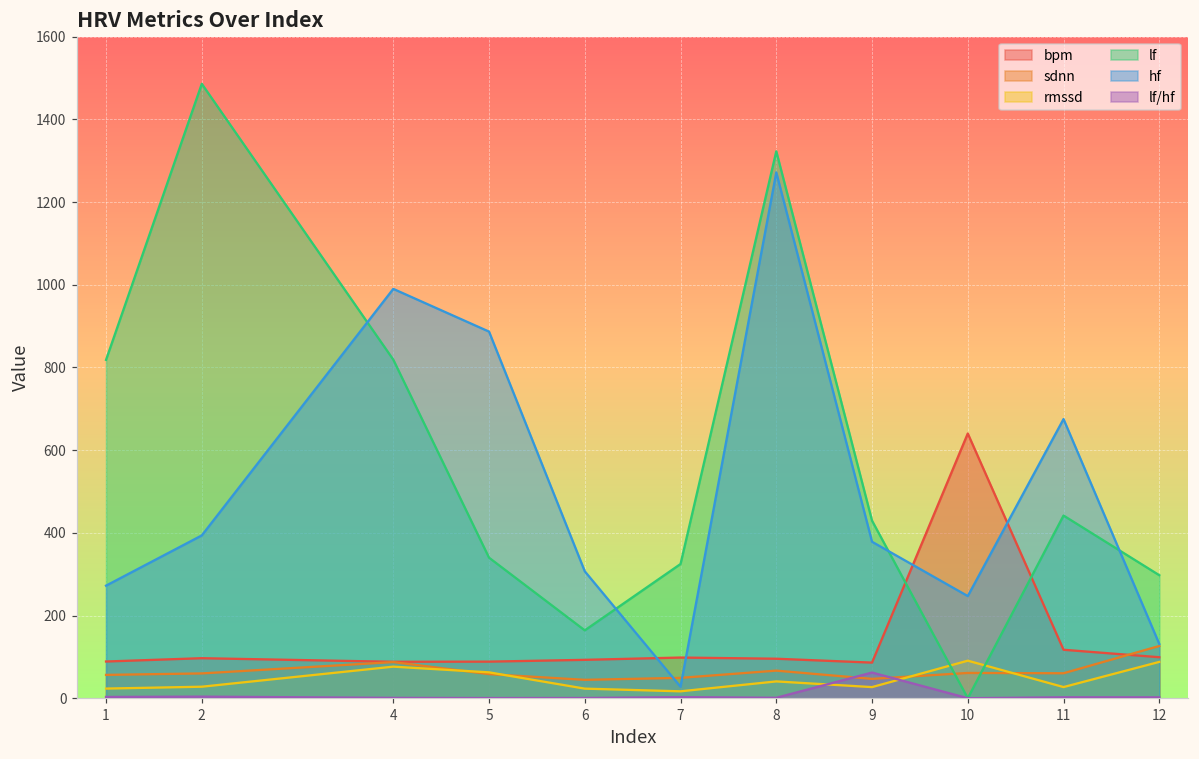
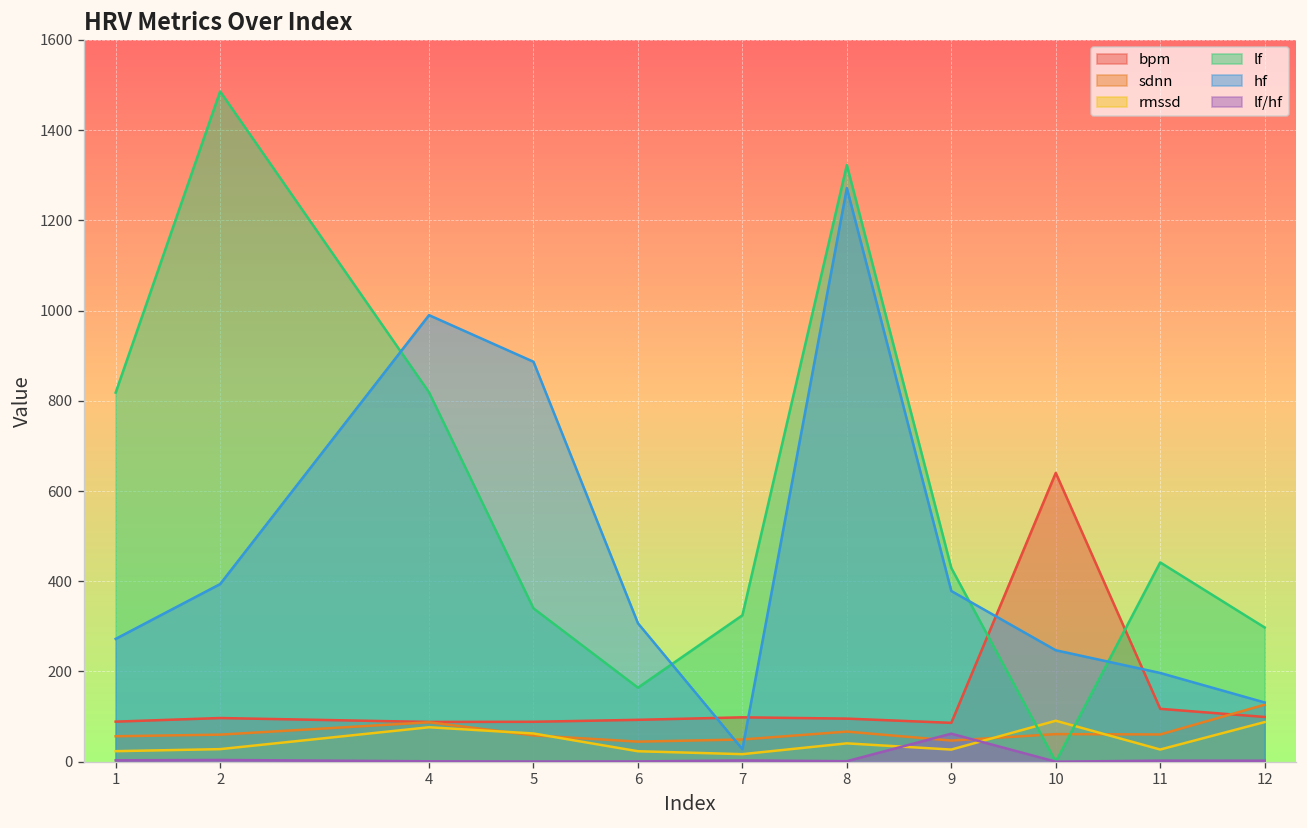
  {
    "lf": {
      "1": 820,
      "2": 1490,
      "4": 820,
      "5": 340,
      "6": 160,
      "7": 320,
      "8": 1320,
      "9": 430,
      "11": 440,
      "12": 300
    },
    "hf": {
      "1": 270,
      "2": 390,
      "4": 990,
      "5": 890,
      "6": 310,
      "7": 30,
      "8": 1270,
      "9": 380,
      "10": 250,
-     "11": 680
+     "11": 200
    },
    "lf/hf": {
      "1": 0,
      "2": 0,
      "4": 0,
      "5": 0,
      "6": 0,
      "7": 0,
      "8": 0,
      "9": 60,
      "11": 0,
      "12": 0
    }
  }
